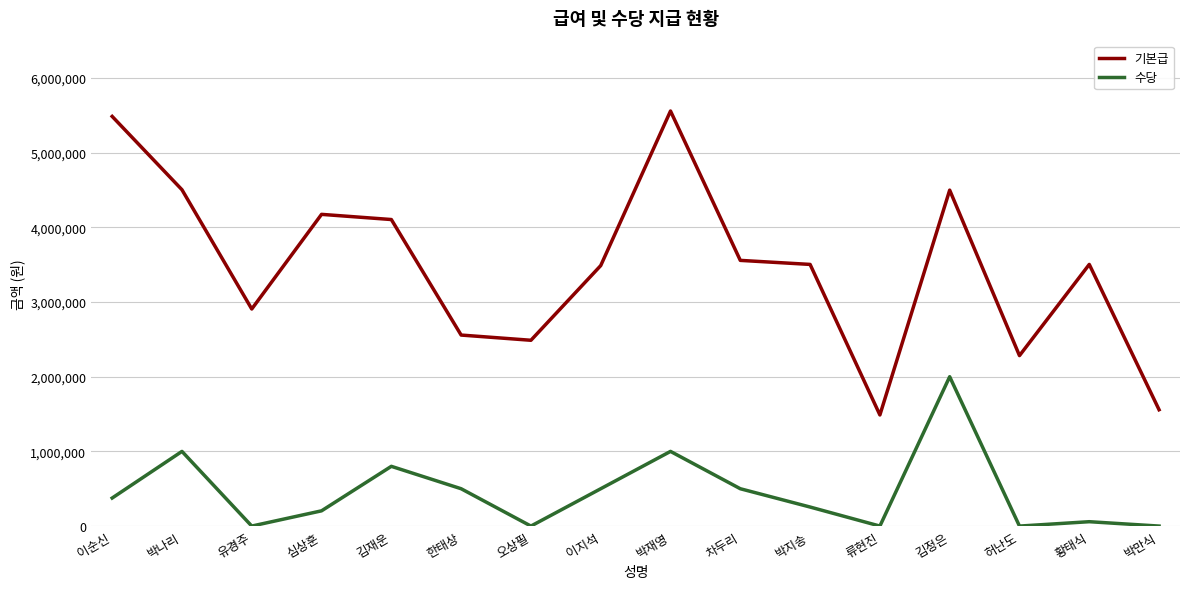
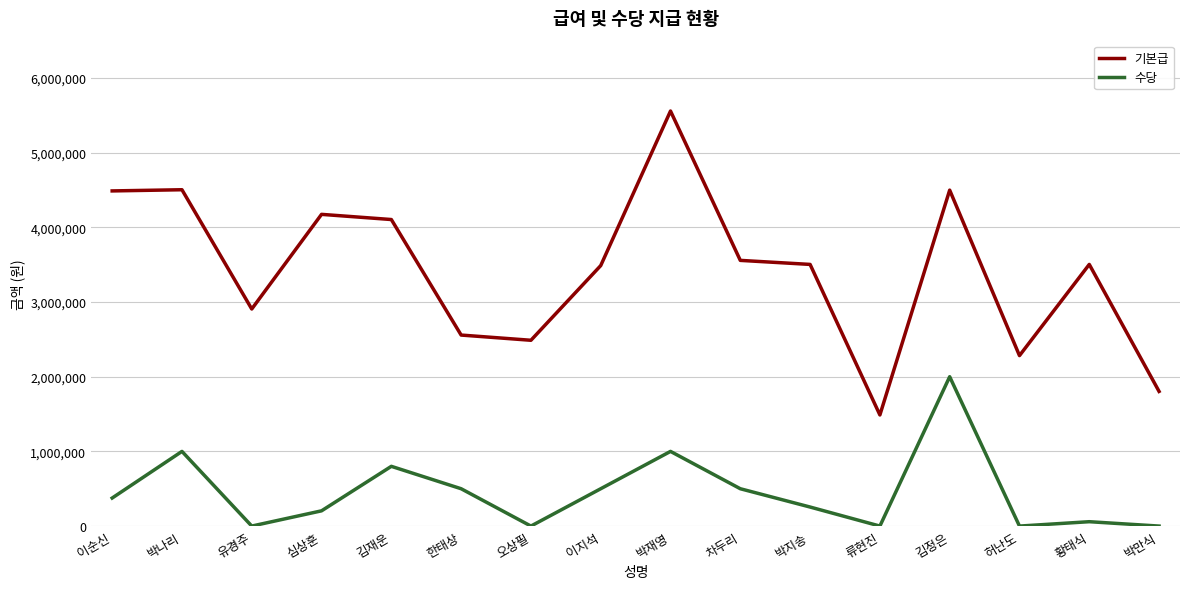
  {
    "기본급": {
-     "이순신": "5,500,000",
+     "이순신": "4,500,000",
      "박나리": "4,500,000",
      "유경주": "2,900,000",
      "심상훈": "4,200,000",
      "김재운": "4,100,000",
      "한태상": "2,600,000",
      "오상필": "2,500,000",
      "이지석": "3,500,000",
      "박재영": "5,600,000",
      "차두리": "3,600,000",
      "박지송": "3,500,000",
      "류현진": "1,500,000",
      "김정은": "4,500,000",
      "허난도": "2,300,000",
      "황태식": "3,500,000",
-     "박만식": "1,600,000"
+     "박만식": "1,800,000"
    },
    "수당": {
      "이순신": "400,000",
      "박나리": "1,000,000",
      "유경주": "0",
      "심상훈": "200,000",
      "김재운": "800,000",
      "한태상": "500,000",
      "오상필": "0",
      "이지석": "500,000",
      "박재영": "1,000,000",
      "차두리": "500,000",
      "박지송": "300,000",
      "류현진": "0",
      "김정은": "2,000,000",
      "허난도": "0",
      "황태식": "100,000",
      "박만식": "0"
    }
  }
